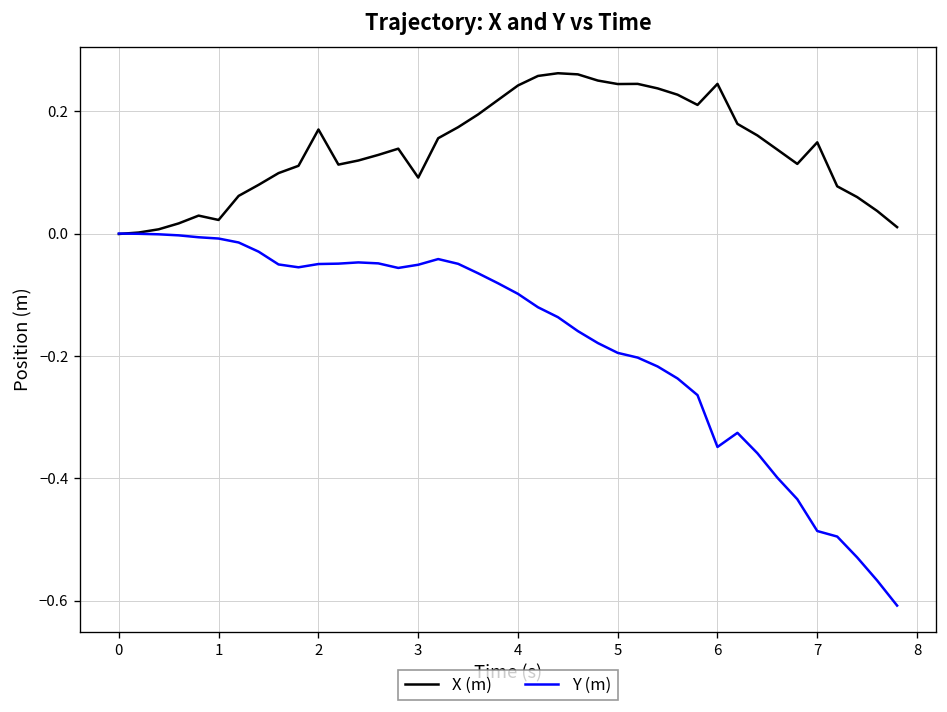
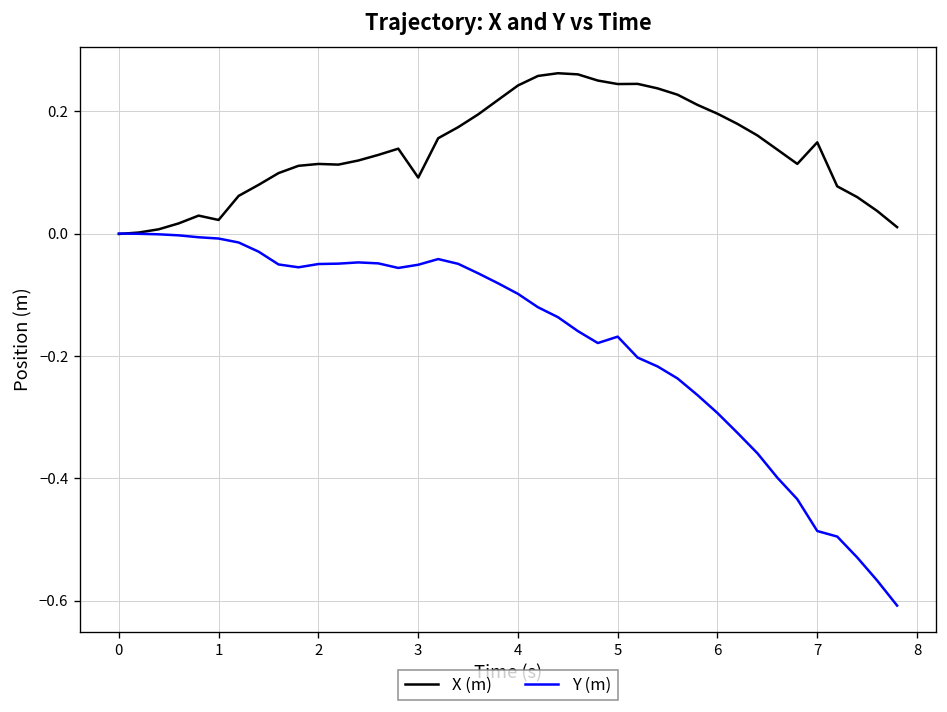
  {
    "X (m)": {
      "1": 0.02,
-     "2": 0.17,
+     "2": 0.11,
      "3": 0.09,
      "4": 0.24,
      "5": 0.24,
-     "6": 0.24,
+     "6": 0.20,
      "7": 0.15
    },
    "Y (m)": {
      "1": -0.01,
      "2": -0.05,
      "3": -0.05,
      "4": -0.10,
-     "5": -0.19,
-     "6": -0.35,
+     "5": -0.17,
+     "6": -0.29,
      "7": -0.49
    }
  }
